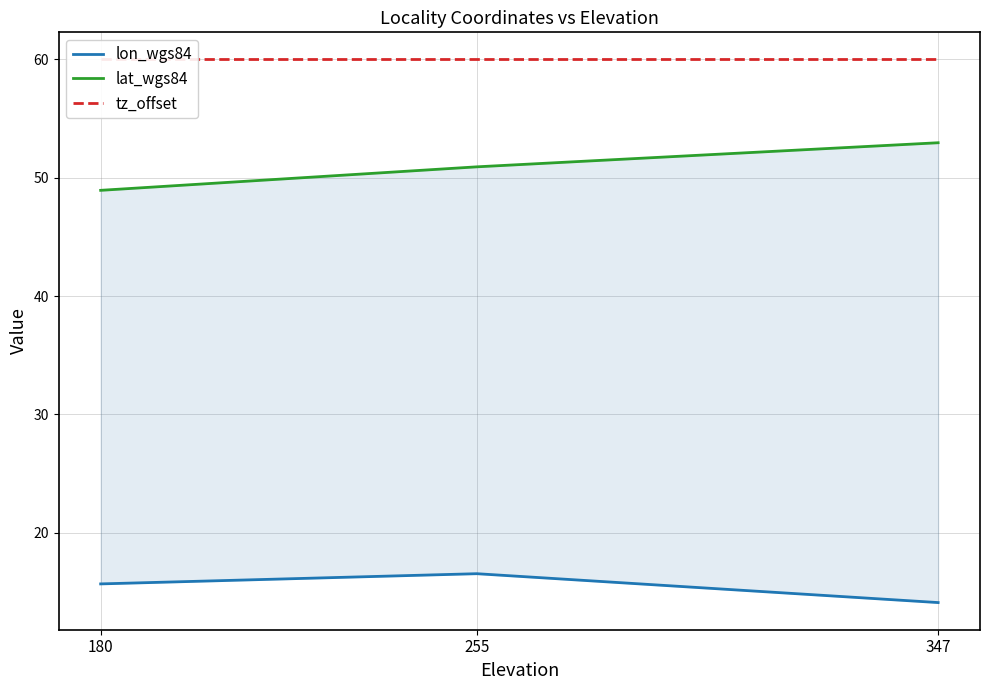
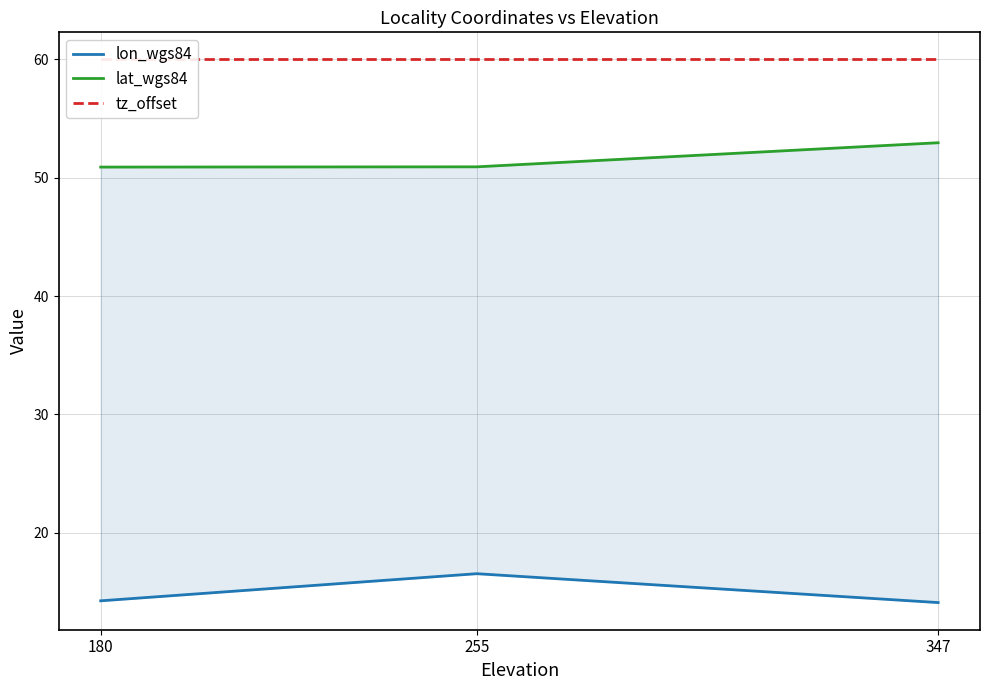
  {
    "lon_wgs84": {
-     "180": 15.7,
+     "180": 14.2,
      "255": 16.5,
      "347": 14.1
    },
    "lat_wgs84": {
-     "180": 48.9,
+     "180": 50.9,
      "255": 50.9,
      "347": 53.0
    },
    "tz_offset": {
      "255": 60.0,
      "347": 60.0
    }
  }
